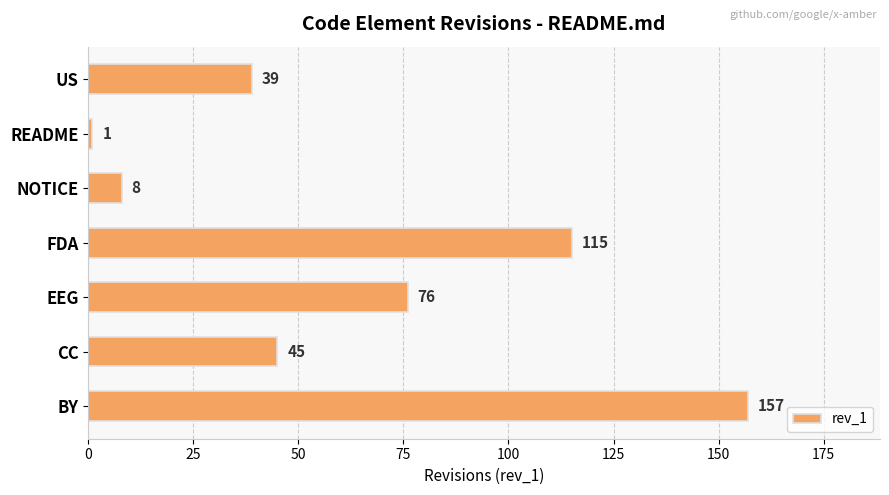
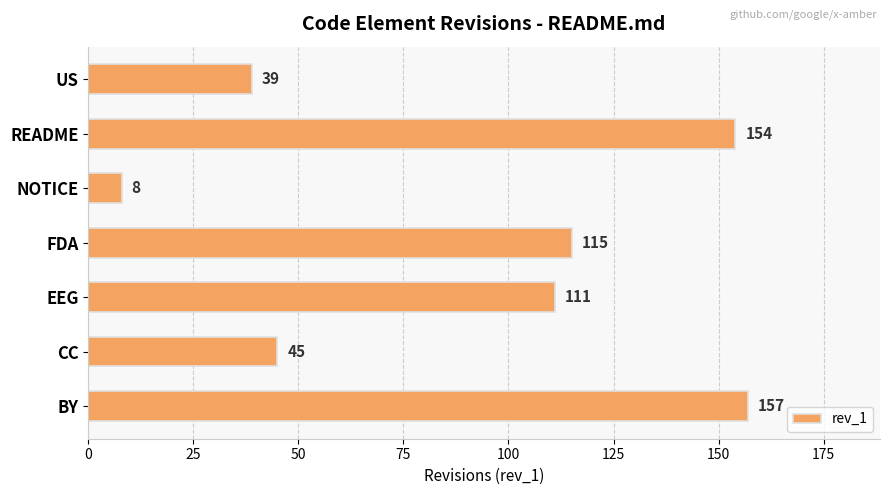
  {
    "US": 39,
-   "README": 1,
+   "README": 154,
    "NOTICE": 8,
    "FDA": 115,
-   "EEG": 76,
+   "EEG": 111,
    "CC": 45,
    "BY": 157
  }
